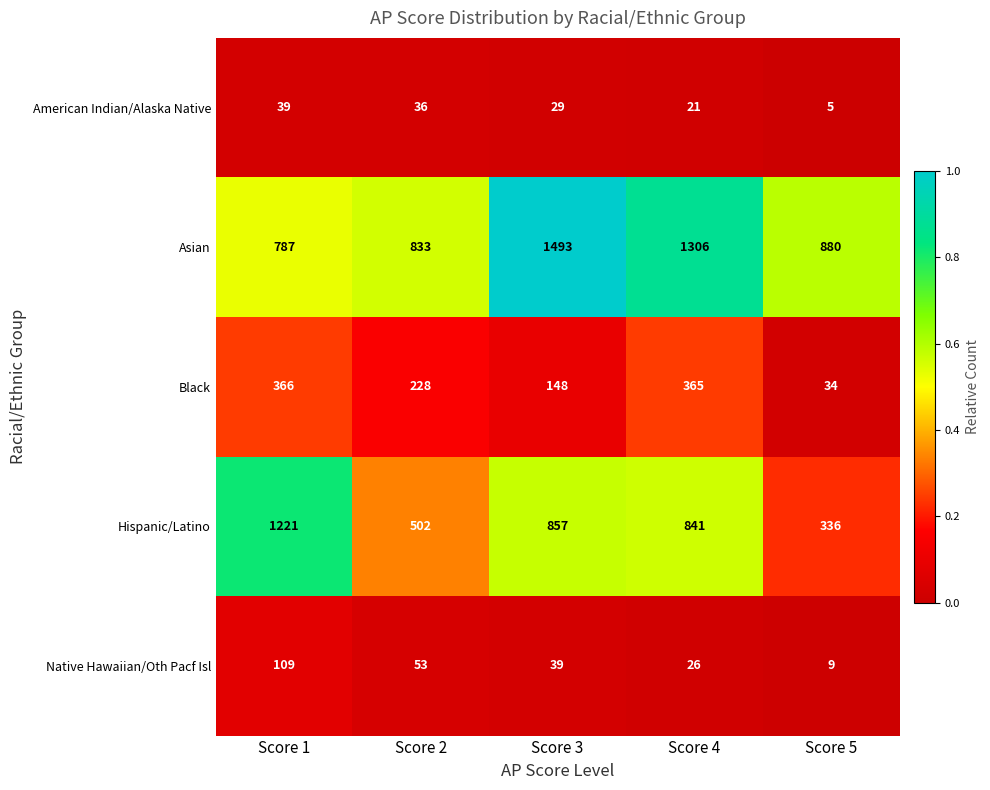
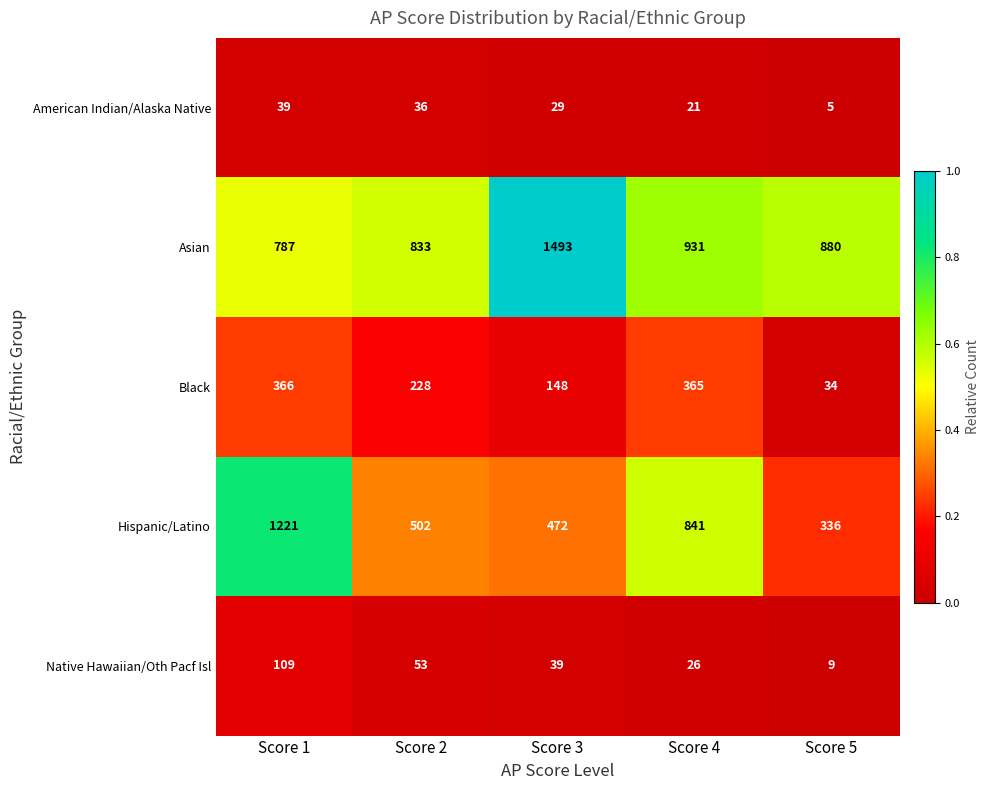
  {
    "American Indian/Alaska Native": {
      "Score 1": 39,
      "Score 2": 36,
      "Score 3": 29,
      "Score 4": 21,
      "Score 5": 5
    },
    "Asian": {
      "Score 1": 787,
      "Score 2": 833,
      "Score 3": 1493,
-     "Score 4": 1306,
+     "Score 4": 931,
      "Score 5": 880
    },
    "Black": {
      "Score 1": 366,
      "Score 2": 228,
      "Score 3": 148,
      "Score 4": 365,
      "Score 5": 34
    },
    "Hispanic/Latino": {
      "Score 1": 1221,
      "Score 2": 502,
-     "Score 3": 857,
+     "Score 3": 472,
      "Score 4": 841,
      "Score 5": 336
    },
    "Native Hawaiian/Oth Pacf Isl": {
      "Score 1": 109,
      "Score 2": 53,
      "Score 3": 39,
      "Score 4": 26,
      "Score 5": 9
    }
  }
